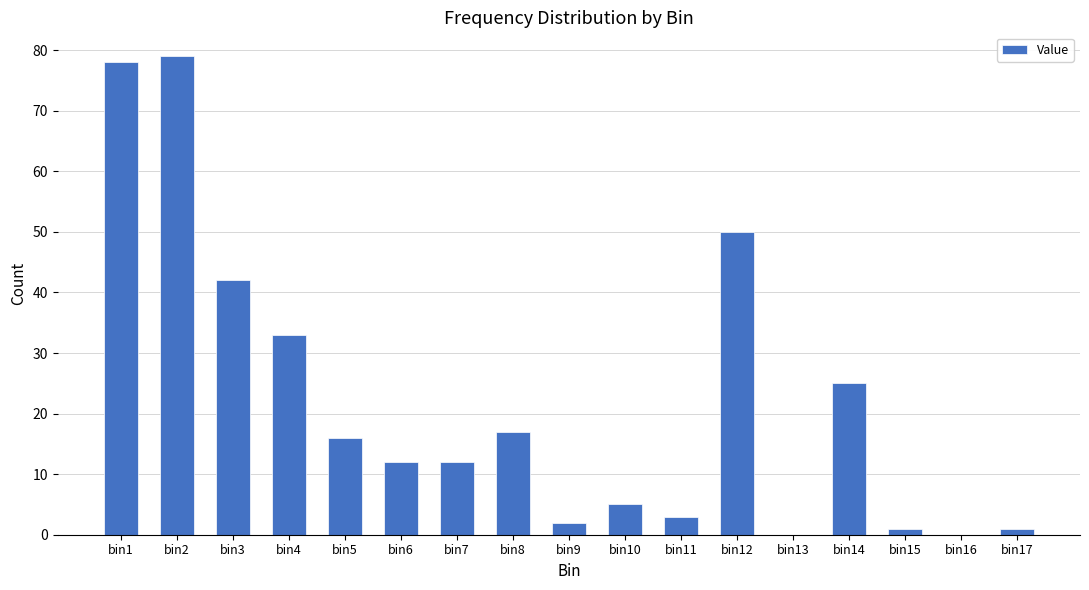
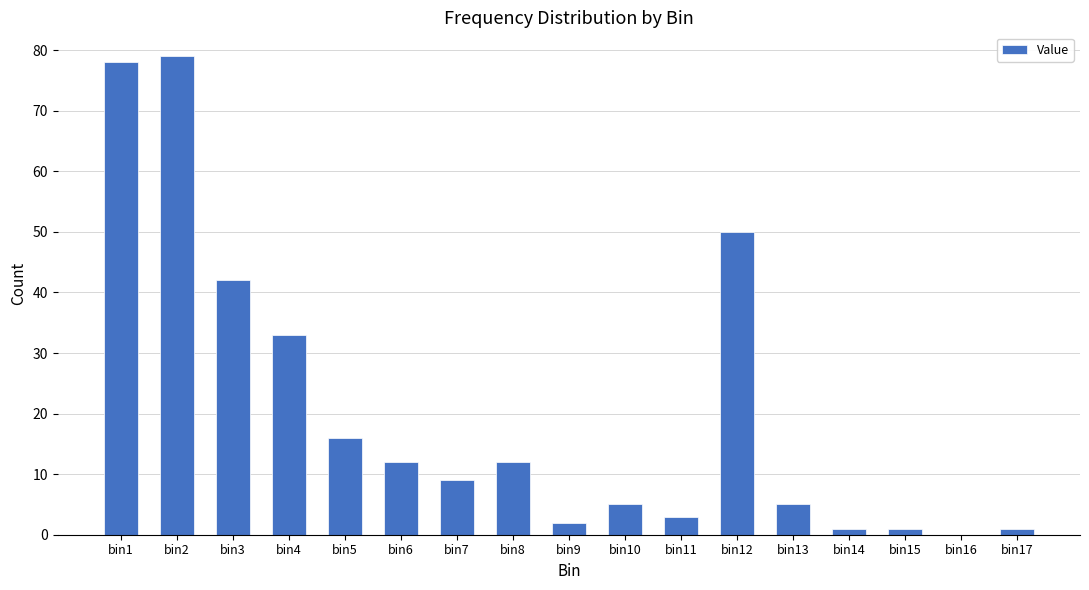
  {
    "bin1": 78,
    "bin2": 79,
    "bin3": 42,
    "bin4": 33,
    "bin5": 16,
    "bin6": 12,
-   "bin7": 12,
-   "bin8": 17,
+   "bin7": 9,
+   "bin8": 12,
    "bin9": 2,
    "bin10": 5,
    "bin11": 3,
    "bin12": 50,
-   "bin13": 0,
-   "bin14": 25,
+   "bin13": 5,
+   "bin14": 1,
    "bin15": 1,
    "bin16": 0,
    "bin17": 1
  }
